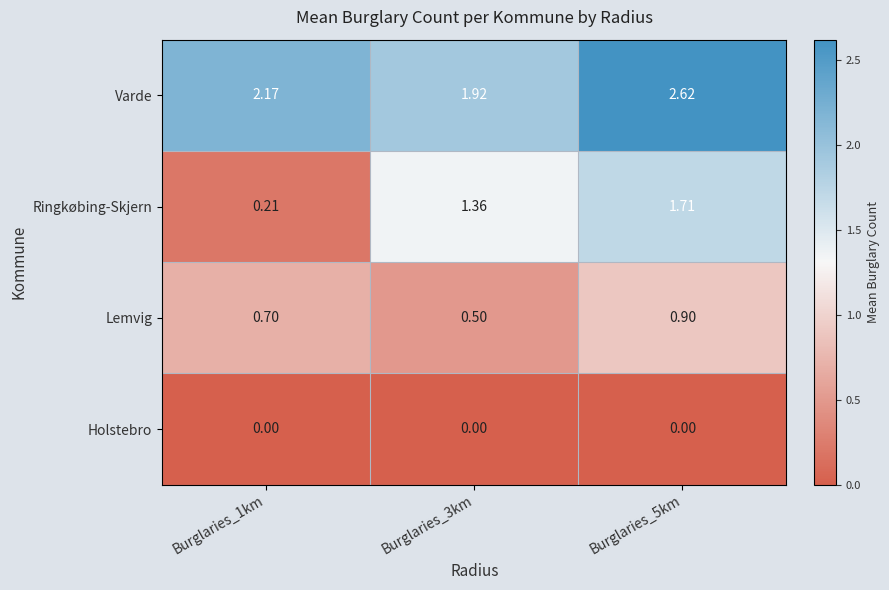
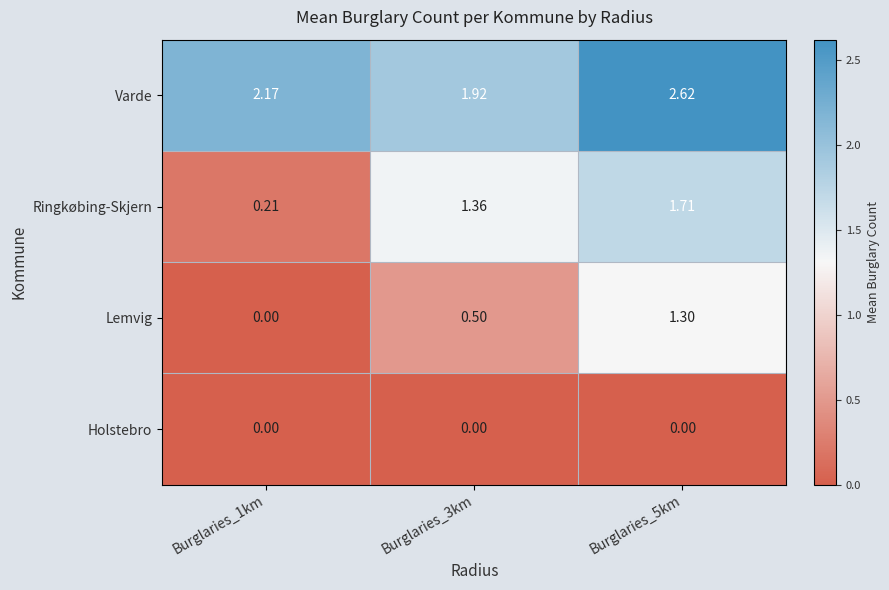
  {
    "Varde": {
      "Burglaries_1km": 2.17,
      "Burglaries_3km": 1.92,
      "Burglaries_5km": 2.62
    },
    "Ringkøbing-Skjern": {
      "Burglaries_1km": 0.21,
      "Burglaries_3km": 1.36,
      "Burglaries_5km": 1.71
    },
    "Lemvig": {
-     "Burglaries_1km": 0.70,
+     "Burglaries_1km": 0.00,
      "Burglaries_3km": 0.50,
-     "Burglaries_5km": 0.90
+     "Burglaries_5km": 1.30
    },
    "Holstebro": {
      "Burglaries_1km": 0.00,
      "Burglaries_3km": 0.00,
      "Burglaries_5km": 0.00
    }
  }
